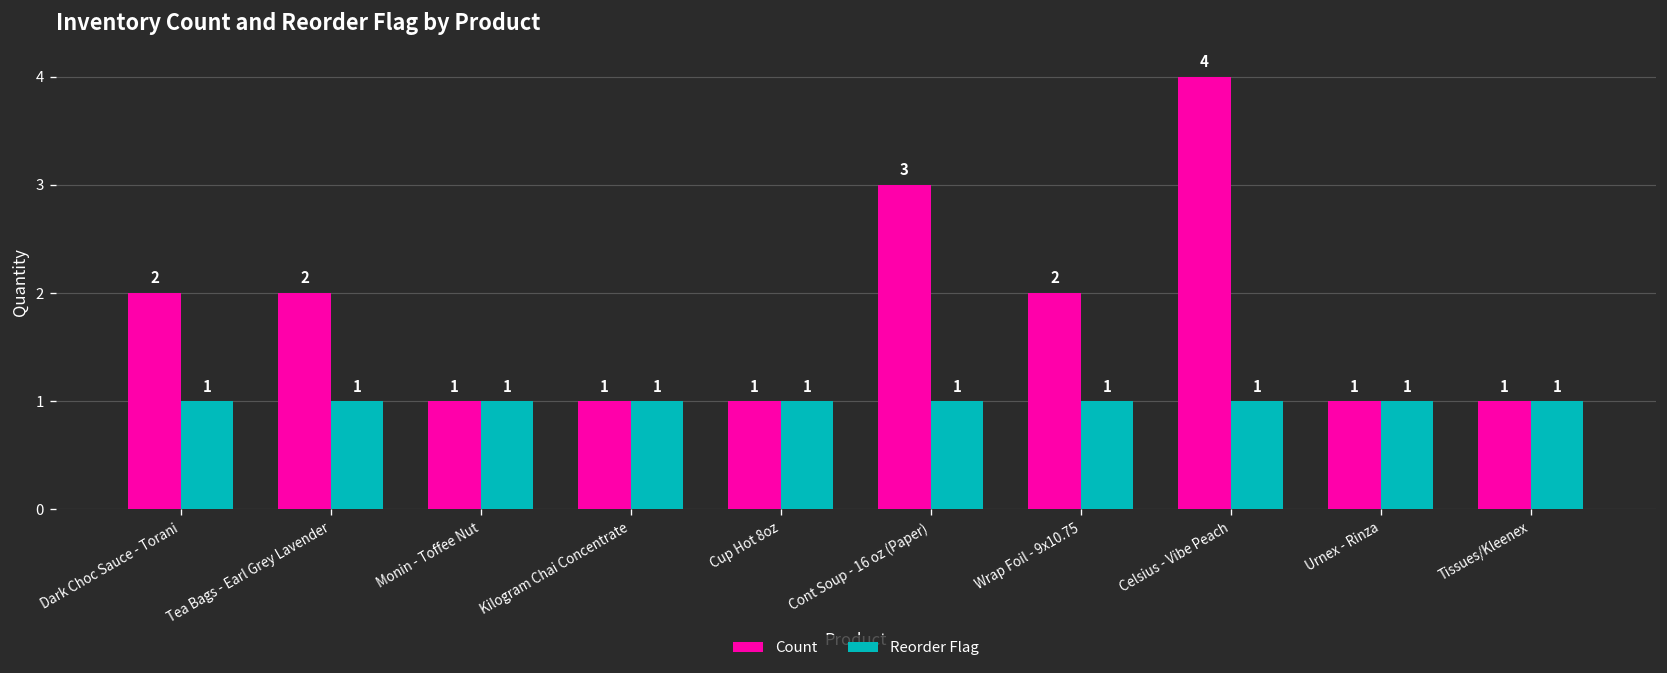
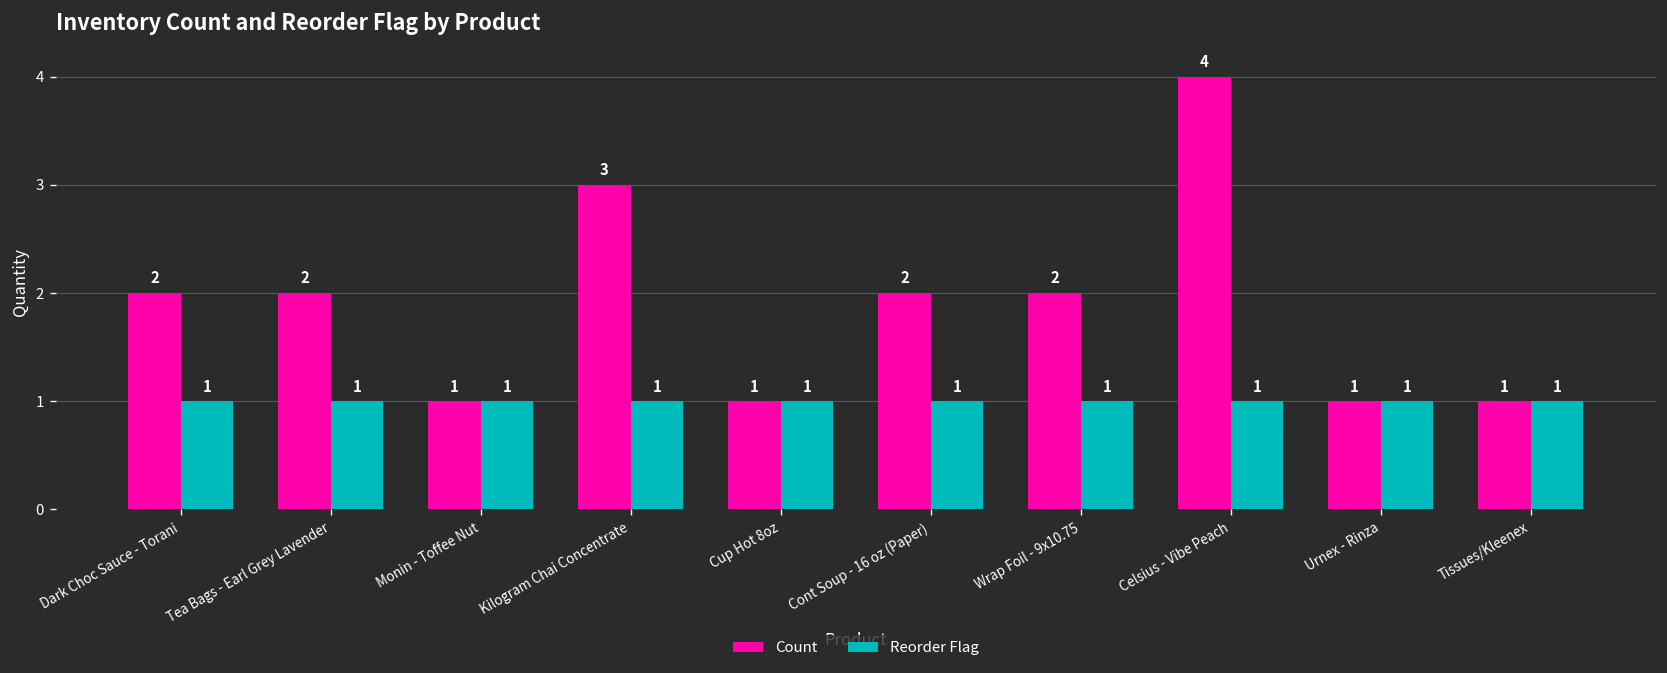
  {
    "Count": {
      "Dark Choc Sauce - Torani": 2,
      "Tea Bags - Earl Grey Lavender": 2,
      "Monin - Toffee Nut": 1,
-     "Kilogram Chai Concentrate": 1,
+     "Kilogram Chai Concentrate": 3,
      "Cup Hot 8oz": 1,
-     "Cont Soup - 16 oz (Paper)": 3,
+     "Cont Soup - 16 oz (Paper)": 2,
      "Wrap Foil - 9x10.75": 2,
      "Celsius - Vibe Peach": 4,
      "Urnex - Rinza": 1,
      "Tissues/Kleenex": 1
    },
    "Reorder Flag": {
      "Dark Choc Sauce - Torani": 1,
      "Tea Bags - Earl Grey Lavender": 1,
      "Monin - Toffee Nut": 1,
      "Kilogram Chai Concentrate": 1,
      "Cup Hot 8oz": 1,
      "Cont Soup - 16 oz (Paper)": 1,
      "Wrap Foil - 9x10.75": 1,
      "Celsius - Vibe Peach": 1,
      "Urnex - Rinza": 1,
      "Tissues/Kleenex": 1
    }
  }
